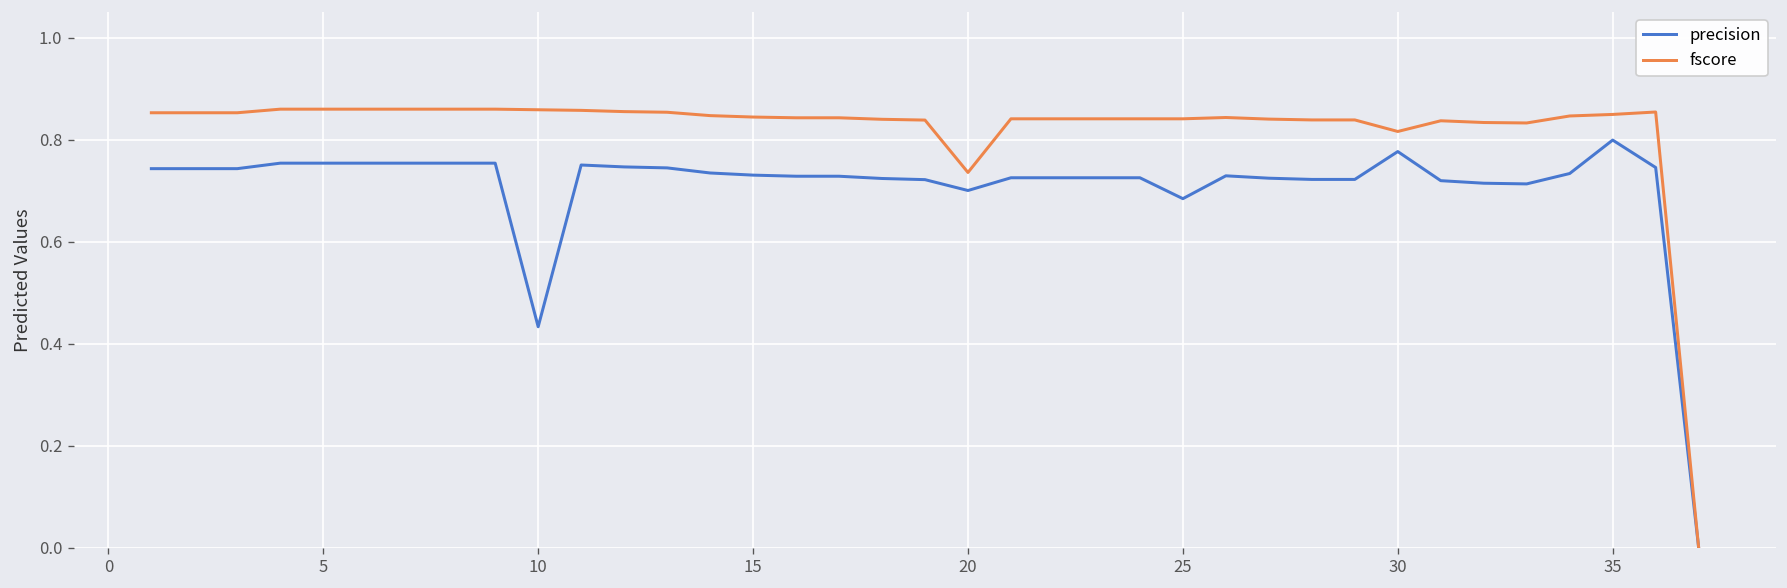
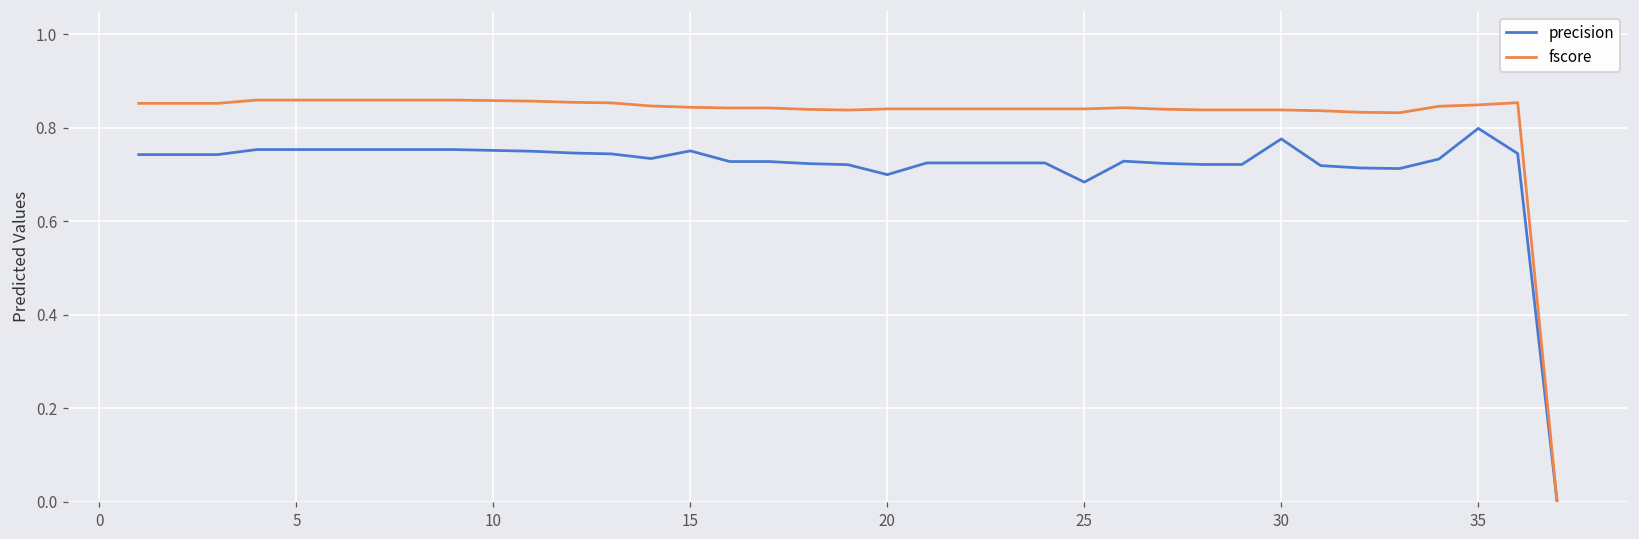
  {
    "precision": {
      "5": 0.75,
-     "10": 0.43,
-     "15": 0.73,
+     "10": 0.75,
+     "15": 0.75,
      "20": 0.70,
      "25": 0.68,
      "30": 0.78,
      "35": 0.80
    },
    "fscore": {
      "5": 0.86,
      "10": 0.86,
      "15": 0.84,
-     "20": 0.74,
+     "20": 0.84,
      "25": 0.84,
-     "30": 0.82,
+     "30": 0.84,
      "35": 0.85
    }
  }
